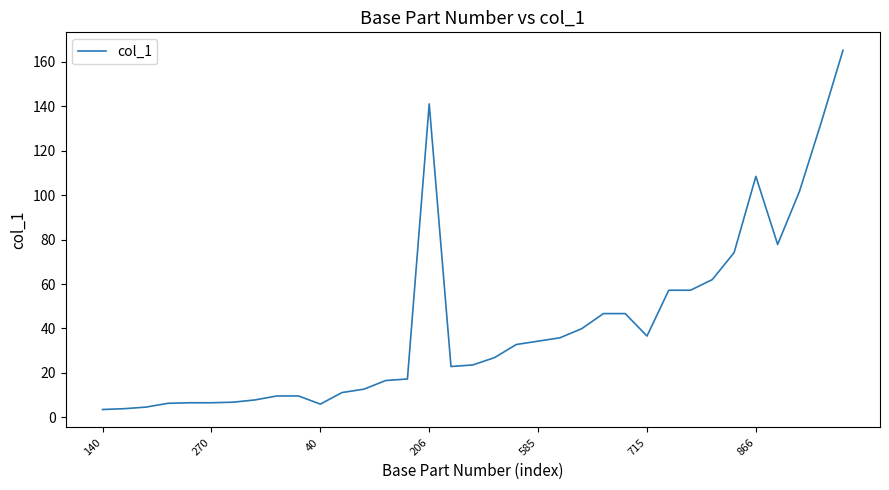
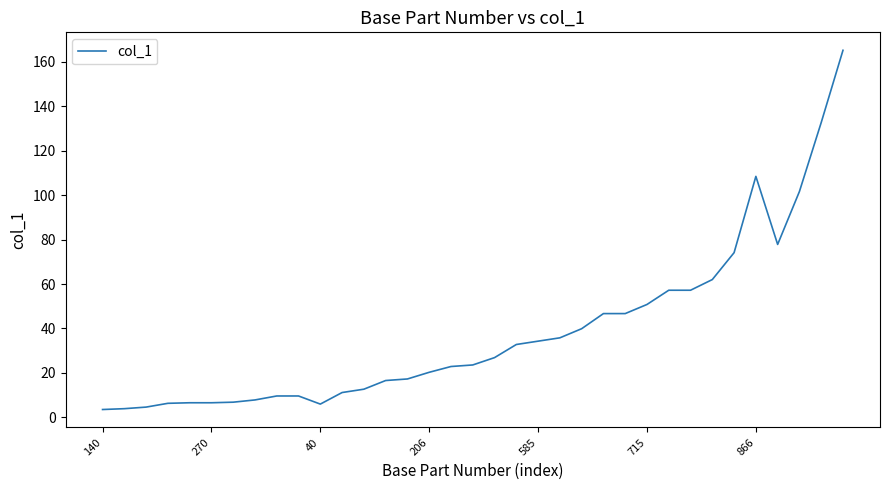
  {
    "140": 4,
    "270": 7,
    "40": 6,
-   "206": 141,
+   "206": 20,
    "585": 34,
-   "715": 37,
+   "715": 51,
    "866": 108
  }
